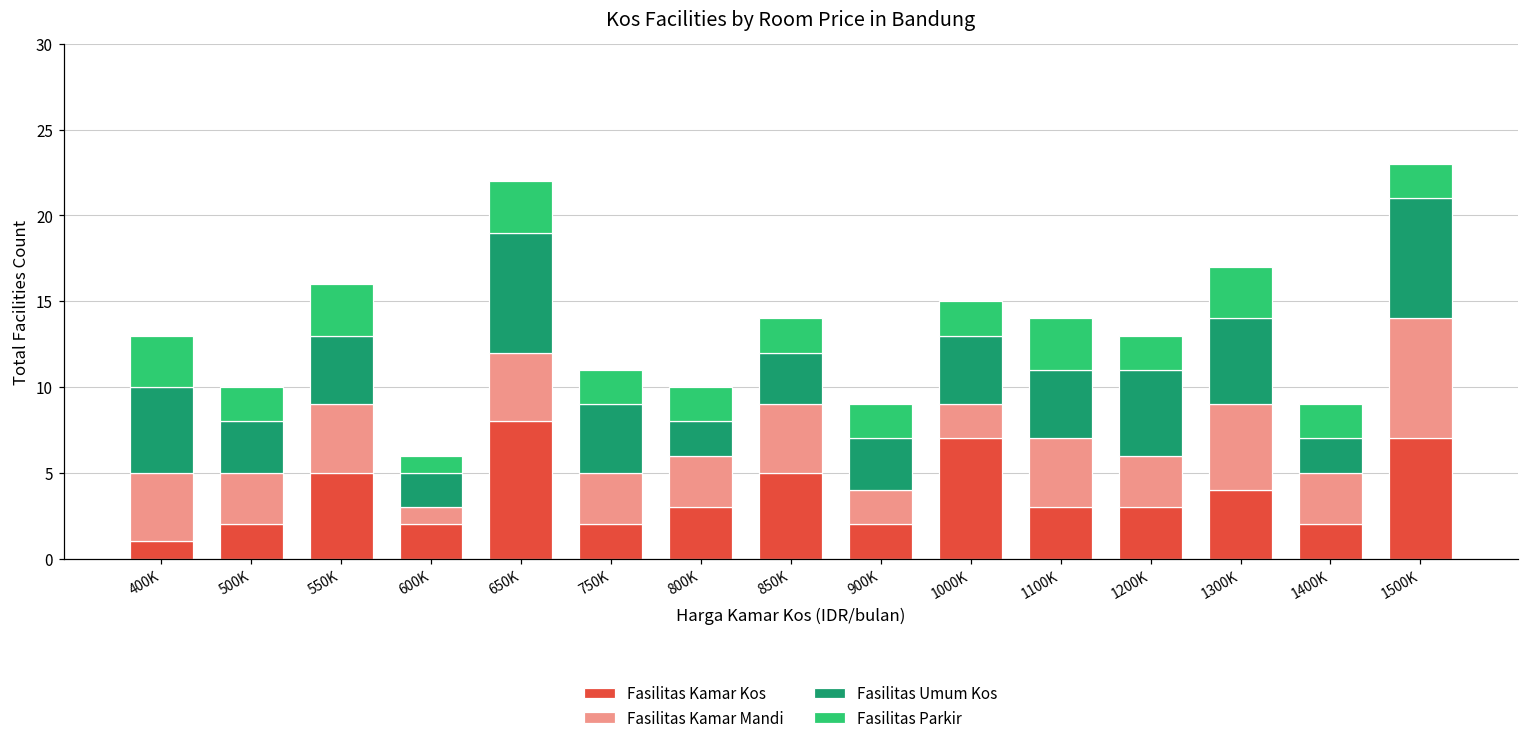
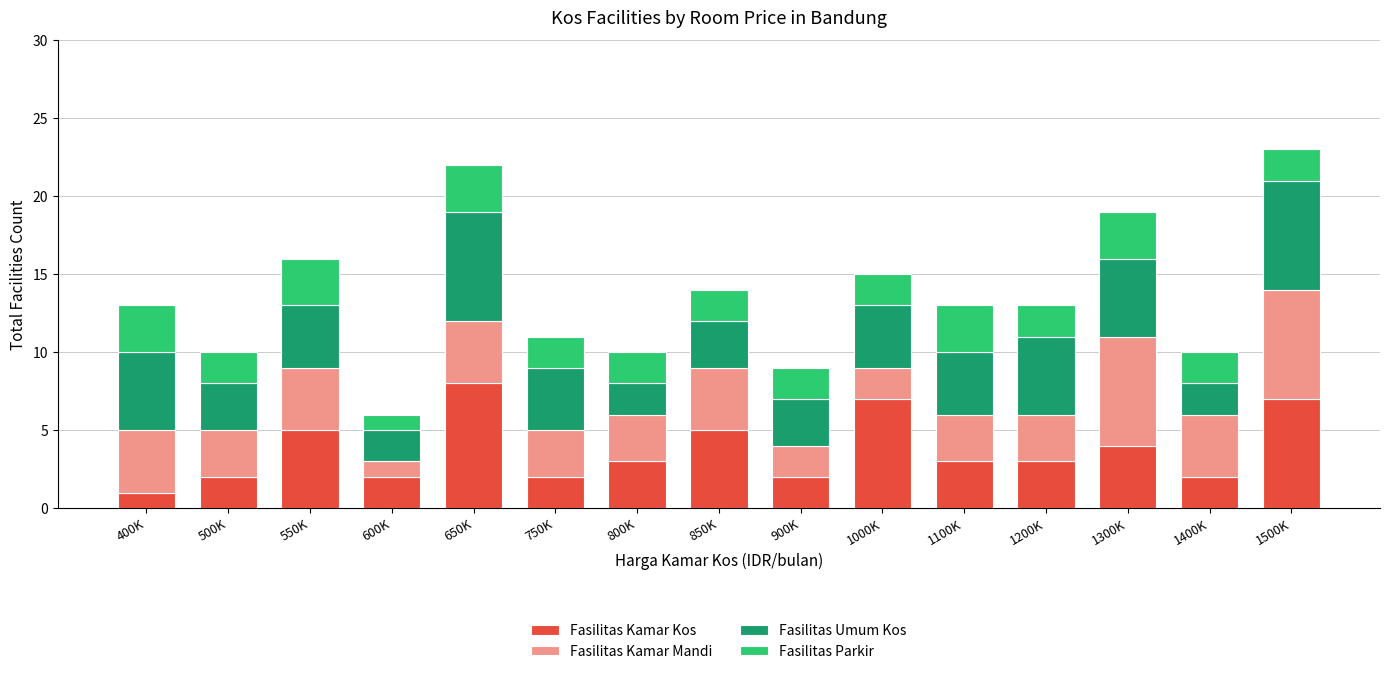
  {
    "Fasilitas Kamar Kos": {
      "400K": 1,
      "500K": 2,
      "550K": 5,
      "600K": 2,
      "650K": 8,
      "750K": 2,
      "800K": 3,
      "850K": 5,
      "900K": 2,
      "1000K": 7,
      "1100K": 3,
      "1200K": 3,
      "1300K": 4,
      "1400K": 2,
      "1500K": 7
    },
    "Fasilitas Kamar Mandi": {
      "400K": 4,
      "500K": 3,
      "550K": 4,
      "600K": 1,
      "650K": 4,
      "750K": 3,
      "800K": 3,
      "850K": 4,
      "900K": 2,
      "1000K": 2,
-     "1100K": 4,
+     "1100K": 3,
      "1200K": 3,
-     "1300K": 5,
-     "1400K": 3,
+     "1300K": 7,
+     "1400K": 4,
      "1500K": 7
    }
  }
